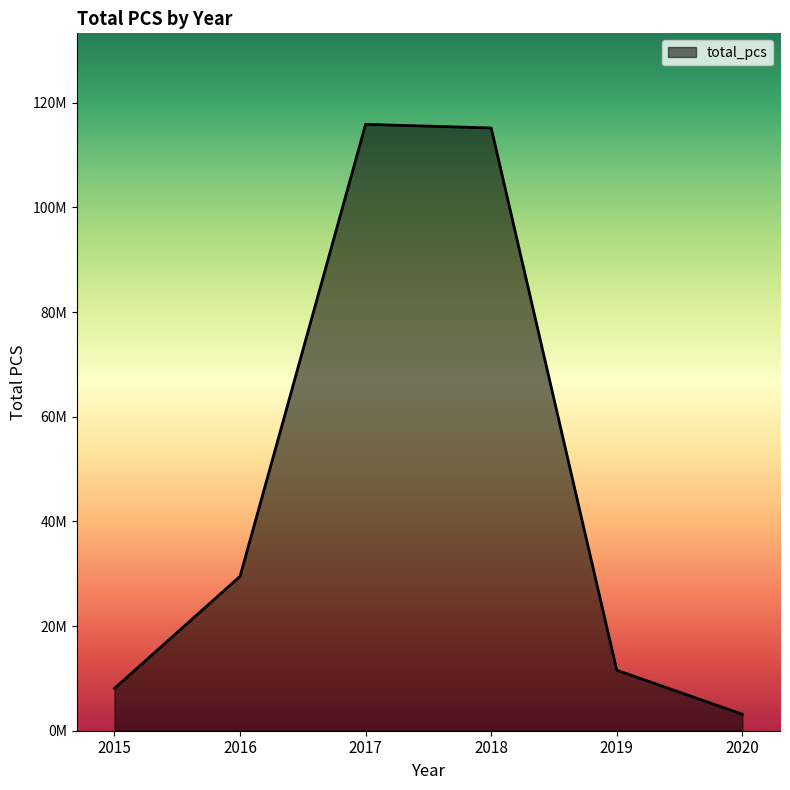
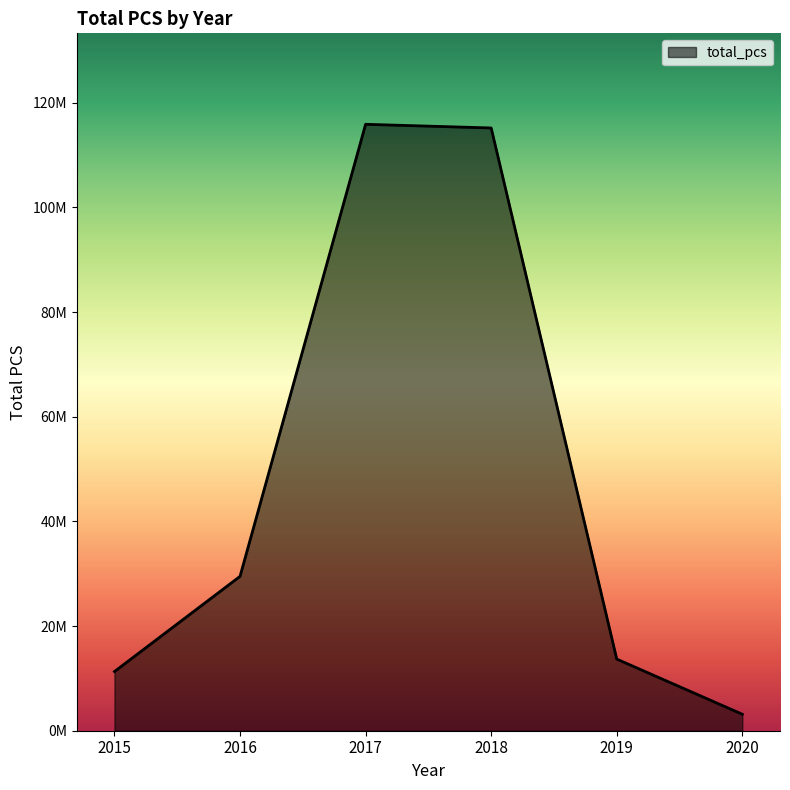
  {
-   "2015": 8000000,
+   "2015": 11000000,
    "2016": 29000000,
    "2017": 116000000,
    "2018": 115000000,
-   "2019": 12000000,
+   "2019": 14000000,
    "2020": 3000000
  }
